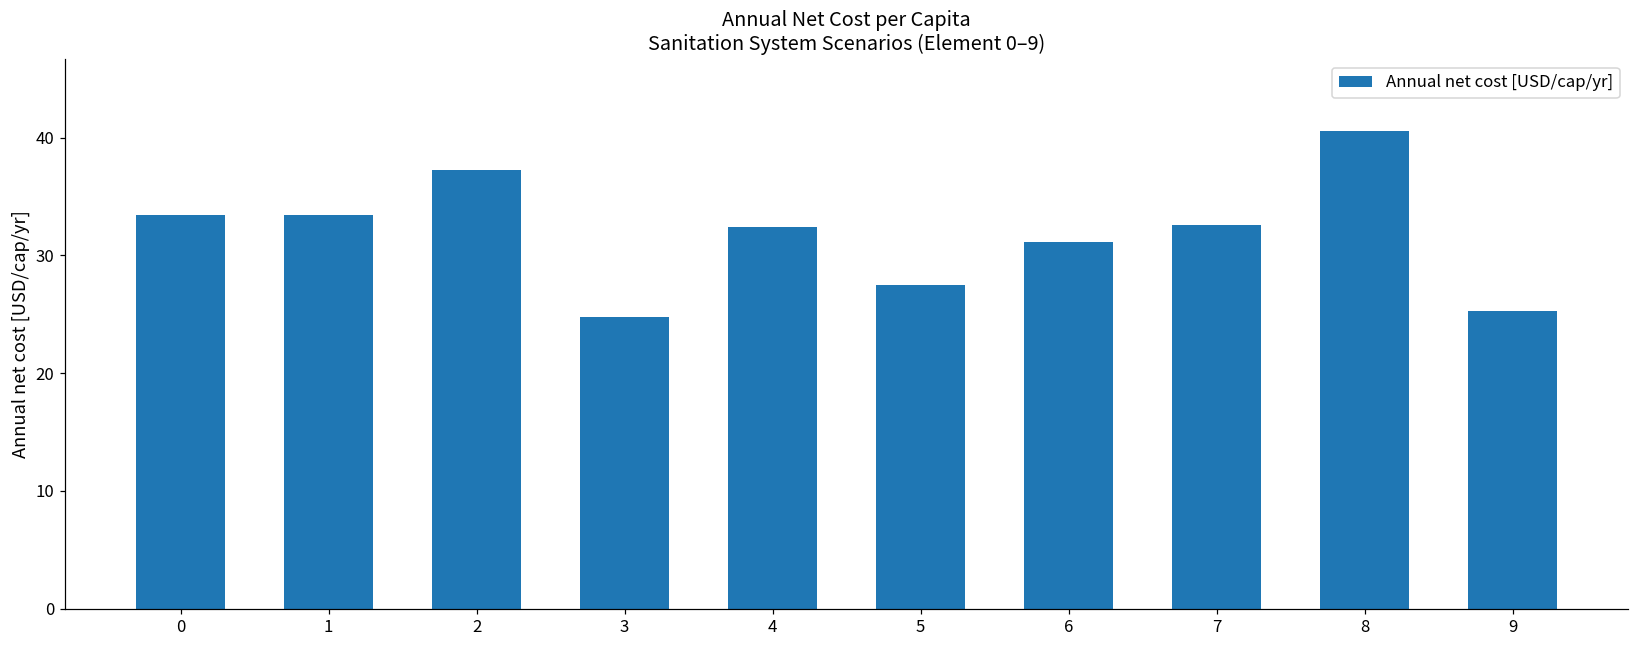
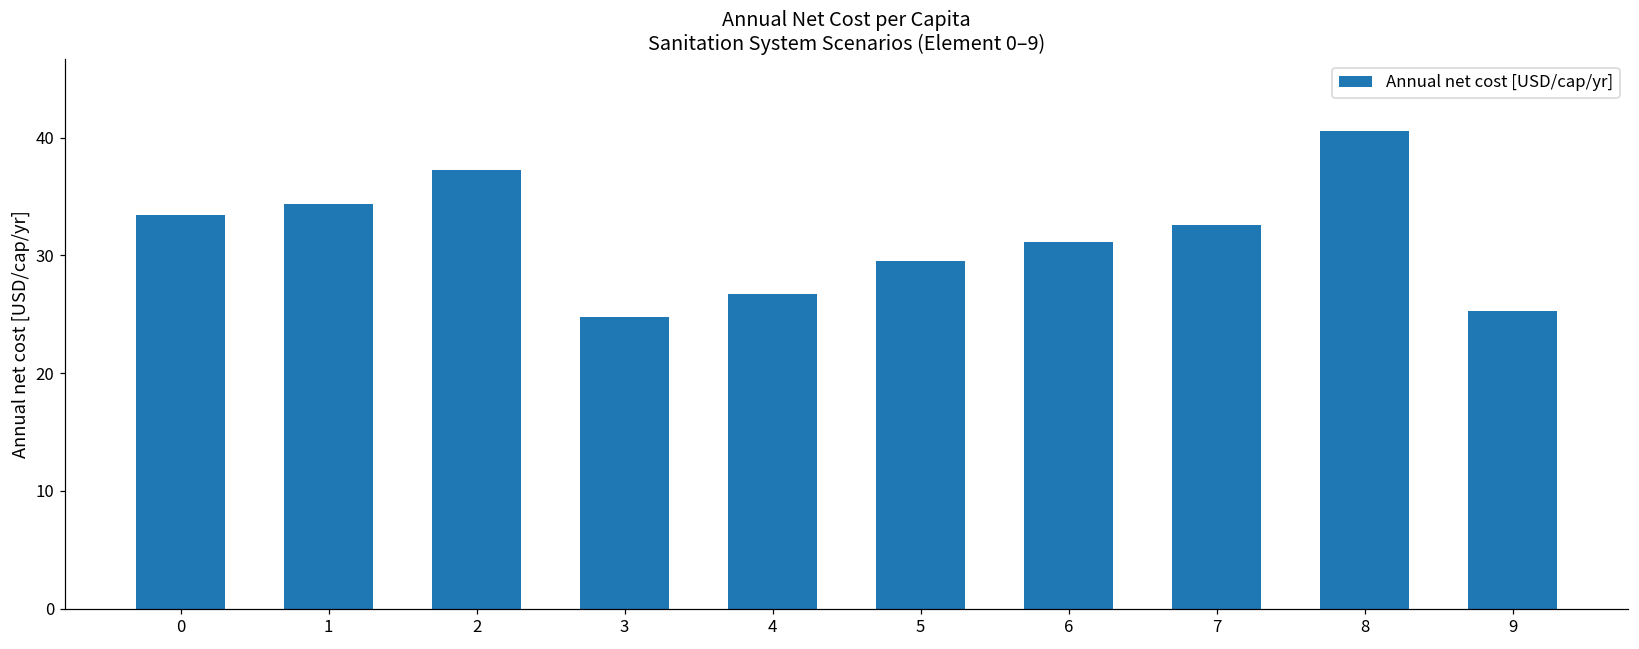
  {
    "0": 33.4,
-   "1": 33.4,
+   "1": 34.3,
    "2": 37.2,
    "3": 24.7,
-   "4": 32.4,
-   "5": 27.5,
+   "4": 26.8,
+   "5": 29.5,
    "6": 31.1,
    "7": 32.6,
    "8": 40.6,
    "9": 25.3
  }
